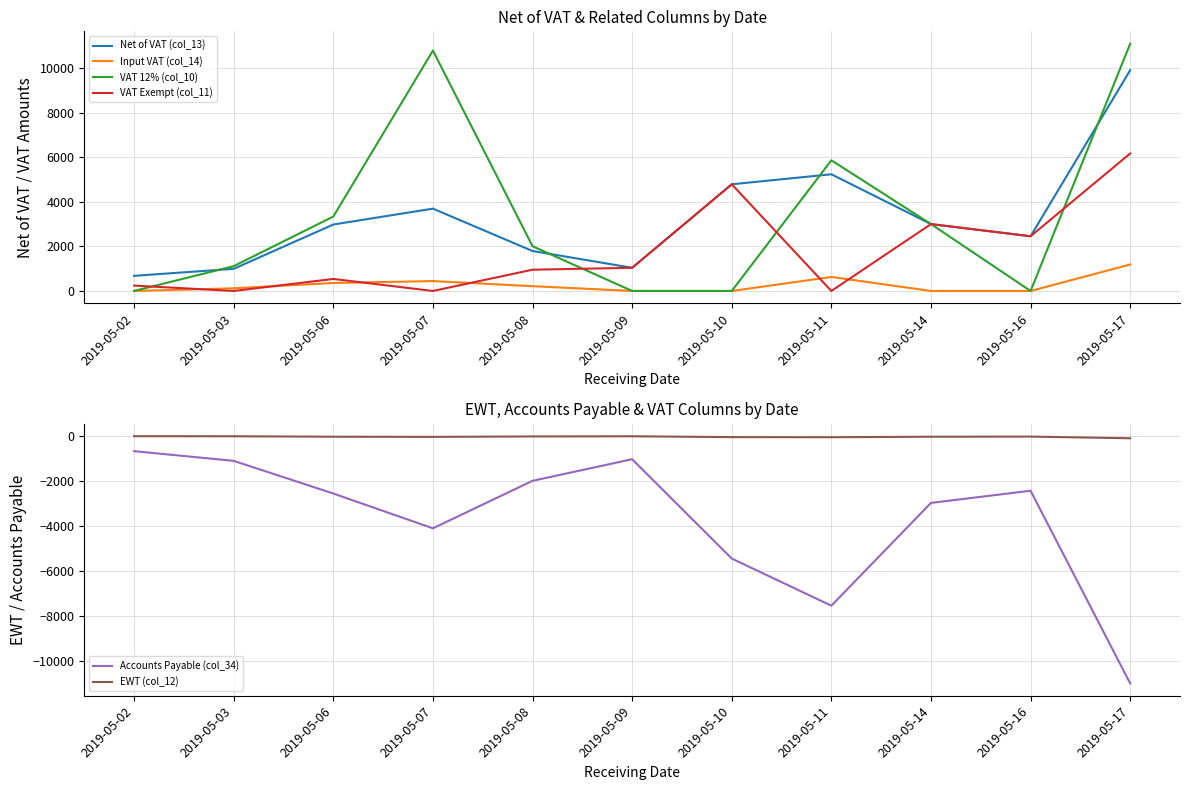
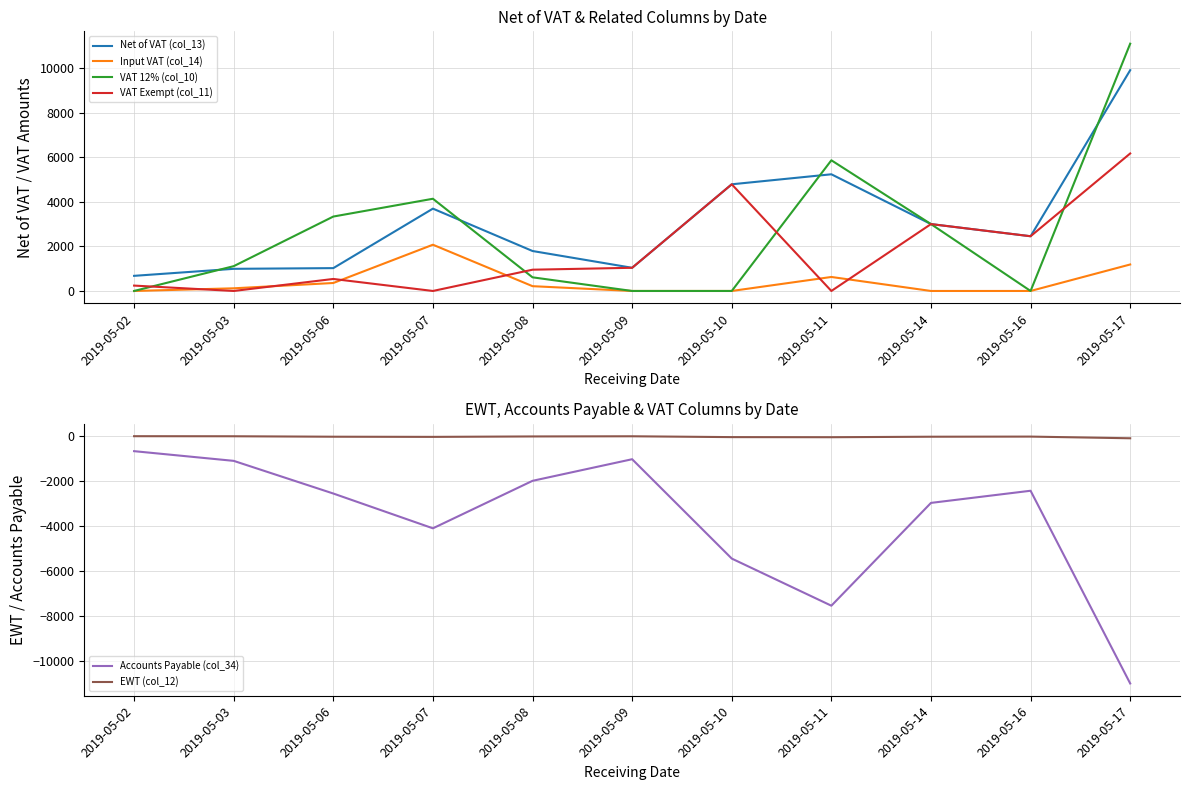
  {
    "Net of VAT & Related Columns by Date": {
      "Net of VAT (col_13)": {
        "2019-05-02": 700,
        "2019-05-03": 1000,
-       "2019-05-06": 3000,
+       "2019-05-06": 1000,
        "2019-05-07": 3700,
        "2019-05-08": 1800,
        "2019-05-11": 5200,
        "2019-05-17": 9900
      },
      "Input VAT (col_14)": {
        "2019-05-03": 100,
        "2019-05-06": 400,
-       "2019-05-07": 400,
+       "2019-05-07": 2100,
        "2019-05-08": 200,
        "2019-05-11": 600,
        "2019-05-14": 0,
        "2019-05-17": 1200
      },
      "VAT 12% (col_10)": {
        "2019-05-03": 1100,
        "2019-05-06": 3300,
-       "2019-05-07": 10800,
-       "2019-05-08": 2000,
+       "2019-05-07": 4100,
+       "2019-05-08": 600,
        "2019-05-11": 5900,
        "2019-05-17": 11100
      },
      "VAT Exempt (col_11)": {
        "2019-05-02": 200,
        "2019-05-03": 0,
        "2019-05-06": 500,
        "2019-05-07": 0,
        "2019-05-08": 1000,
        "2019-05-11": 0,
        "2019-05-17": 6200
      }
    },
    "EWT, Accounts Payable & VAT Columns by Date": {
      "Accounts Payable (col_34)": {
        "2019-05-02": -700,
        "2019-05-03": -1100,
        "2019-05-06": -2600,
        "2019-05-07": -4100,
        "2019-05-08": -2000,
        "2019-05-09": -1000,
        "2019-05-10": -5500,
        "2019-05-11": -7600,
        "2019-05-14": -3000,
        "2019-05-16": -2400,
        "2019-05-17": -11000
      },
      "EWT (col_12)": {
        "2019-05-02": 0,
        "2019-05-03": 0,
        "2019-05-06": 0,
        "2019-05-07": 0,
        "2019-05-08": 0,
        "2019-05-09": 0,
        "2019-05-10": 0,
        "2019-05-11": -100,
        "2019-05-14": 0,
        "2019-05-16": 0,
        "2019-05-17": -100
      }
    }
  }
